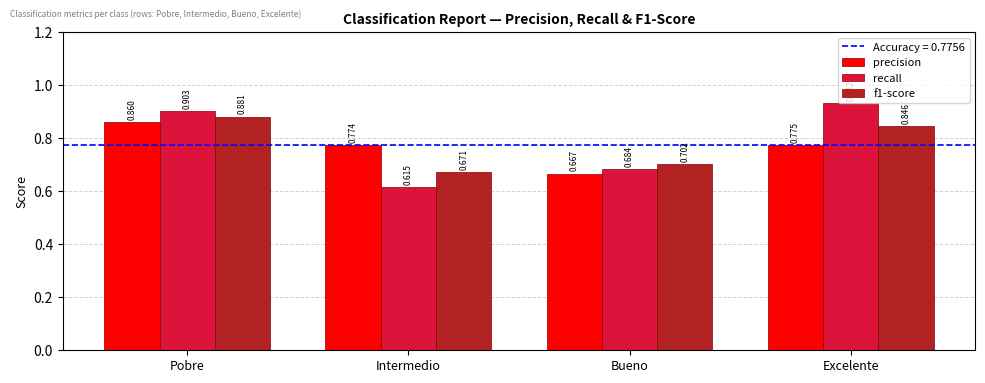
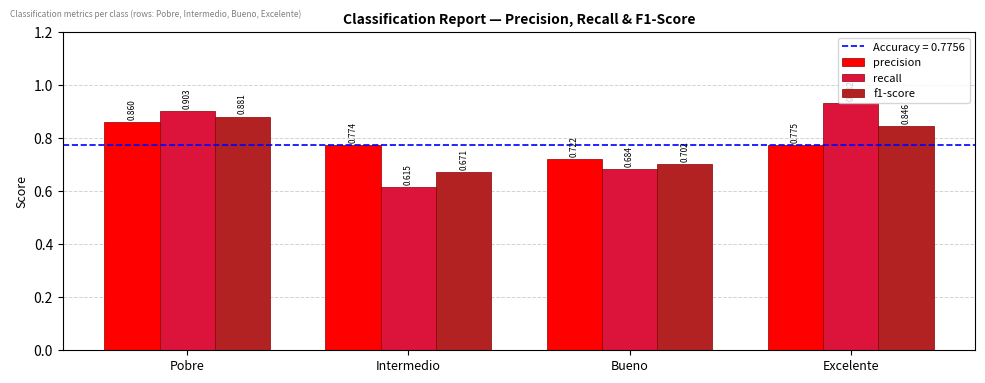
  {
    "precision": {
      "Pobre": 0.860,
      "Intermedio": 0.774,
-     "Bueno": 0.667,
+     "Bueno": 0.722,
      "Excelente": 0.775
    }
  }
